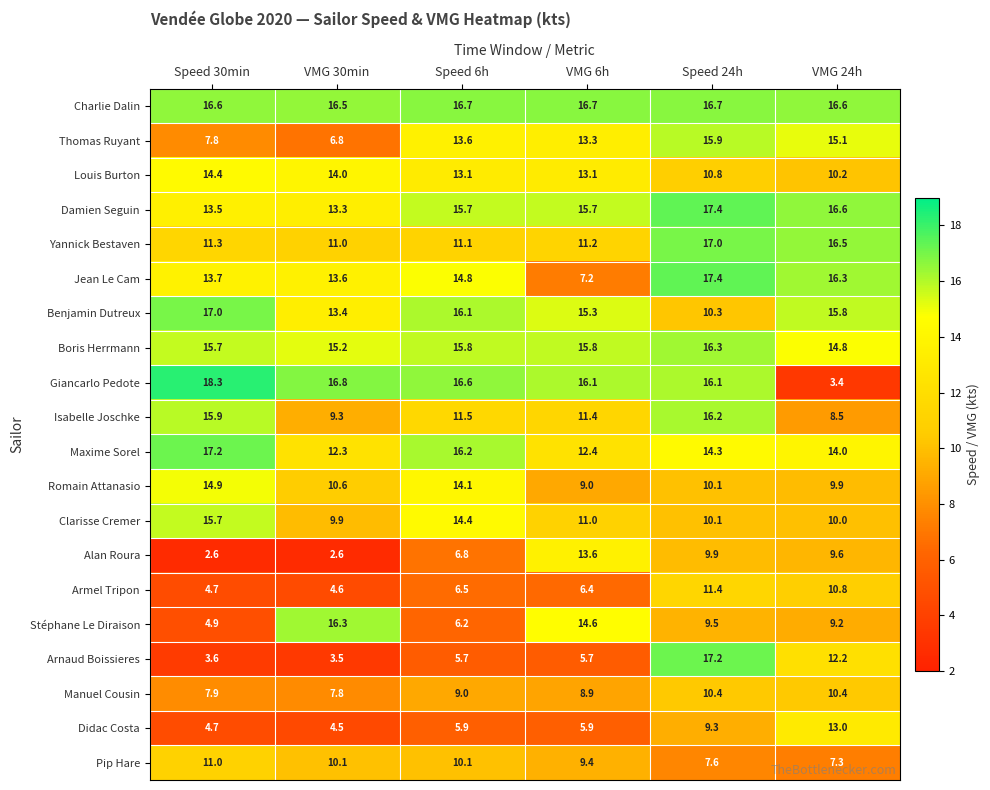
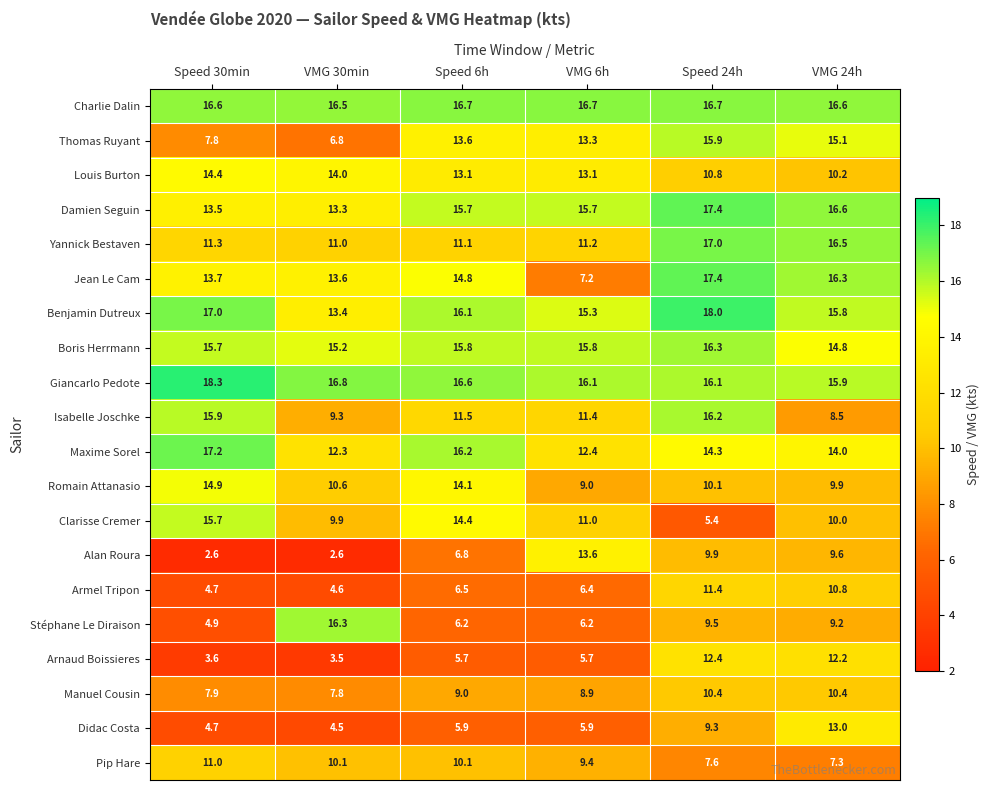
  {
    "Charlie Dalin": {
      "Speed 30min": 16.6,
      "VMG 30min": 16.5,
      "Speed 6h": 16.7,
      "VMG 6h": 16.7,
      "Speed 24h": 16.7,
      "VMG 24h": 16.6
    },
    "Thomas Ruyant": {
      "Speed 30min": 7.8,
      "VMG 30min": 6.8,
      "Speed 6h": 13.6,
      "VMG 6h": 13.3,
      "Speed 24h": 15.9,
      "VMG 24h": 15.1
    },
    "Louis Burton": {
      "Speed 30min": 14.4,
      "VMG 30min": 14.0,
      "Speed 6h": 13.1,
      "VMG 6h": 13.1,
      "Speed 24h": 10.8,
      "VMG 24h": 10.2
    },
    "Damien Seguin": {
      "Speed 30min": 13.5,
      "VMG 30min": 13.3,
      "Speed 6h": 15.7,
      "VMG 6h": 15.7,
      "Speed 24h": 17.4,
      "VMG 24h": 16.6
    },
    "Yannick Bestaven": {
      "Speed 30min": 11.3,
      "VMG 30min": 11.0,
      "Speed 6h": 11.1,
      "VMG 6h": 11.2,
      "Speed 24h": 17.0,
      "VMG 24h": 16.5
    },
    "Jean Le Cam": {
      "Speed 30min": 13.7,
      "VMG 30min": 13.6,
      "Speed 6h": 14.8,
      "VMG 6h": 7.2,
      "Speed 24h": 17.4,
      "VMG 24h": 16.3
    },
    "Benjamin Dutreux": {
      "Speed 30min": 17.0,
      "VMG 30min": 13.4,
      "Speed 6h": 16.1,
      "VMG 6h": 15.3,
-     "Speed 24h": 10.3,
+     "Speed 24h": 18.0,
      "VMG 24h": 15.8
    },
    "Boris Herrmann": {
      "Speed 30min": 15.7,
      "VMG 30min": 15.2,
      "Speed 6h": 15.8,
      "VMG 6h": 15.8,
      "Speed 24h": 16.3,
      "VMG 24h": 14.8
    },
    "Giancarlo Pedote": {
      "Speed 30min": 18.3,
      "VMG 30min": 16.8,
      "Speed 6h": 16.6,
      "VMG 6h": 16.1,
      "Speed 24h": 16.1,
-     "VMG 24h": 3.4
+     "VMG 24h": 15.9
    },
    "Isabelle Joschke": {
      "Speed 30min": 15.9,
      "VMG 30min": 9.3,
      "Speed 6h": 11.5,
      "VMG 6h": 11.4,
      "Speed 24h": 16.2,
      "VMG 24h": 8.5
    },
    "Maxime Sorel": {
      "Speed 30min": 17.2,
      "VMG 30min": 12.3,
      "Speed 6h": 16.2,
      "VMG 6h": 12.4,
      "Speed 24h": 14.3,
      "VMG 24h": 14.0
    },
    "Romain Attanasio": {
      "Speed 30min": 14.9,
      "VMG 30min": 10.6,
      "Speed 6h": 14.1,
      "VMG 6h": 9.0,
      "Speed 24h": 10.1,
      "VMG 24h": 9.9
    },
    "Clarisse Cremer": {
      "Speed 30min": 15.7,
      "VMG 30min": 9.9,
      "Speed 6h": 14.4,
      "VMG 6h": 11.0,
-     "Speed 24h": 10.1,
+     "Speed 24h": 5.4,
      "VMG 24h": 10.0
    },
    "Alan Roura": {
      "Speed 30min": 2.6,
      "VMG 30min": 2.6,
      "Speed 6h": 6.8,
      "VMG 6h": 13.6,
      "Speed 24h": 9.9,
      "VMG 24h": 9.6
    },
    "Armel Tripon": {
      "Speed 30min": 4.7,
      "VMG 30min": 4.6,
      "Speed 6h": 6.5,
      "VMG 6h": 6.4,
      "Speed 24h": 11.4,
      "VMG 24h": 10.8
    },
    "Stéphane Le Diraison": {
      "Speed 30min": 4.9,
      "VMG 30min": 16.3,
      "Speed 6h": 6.2,
-     "VMG 6h": 14.6,
+     "VMG 6h": 6.2,
      "Speed 24h": 9.5,
      "VMG 24h": 9.2
    },
    "Arnaud Boissieres": {
      "Speed 30min": 3.6,
      "VMG 30min": 3.5,
      "Speed 6h": 5.7,
      "VMG 6h": 5.7,
-     "Speed 24h": 17.2,
+     "Speed 24h": 12.4,
      "VMG 24h": 12.2
    },
    "Manuel Cousin": {
      "Speed 30min": 7.9,
      "VMG 30min": 7.8,
      "Speed 6h": 9.0,
      "VMG 6h": 8.9,
      "Speed 24h": 10.4,
      "VMG 24h": 10.4
    },
    "Didac Costa": {
      "Speed 30min": 4.7,
      "VMG 30min": 4.5,
      "Speed 6h": 5.9,
      "VMG 6h": 5.9,
      "Speed 24h": 9.3,
      "VMG 24h": 13.0
    },
    "Pip Hare": {
      "Speed 30min": 11.0,
      "VMG 30min": 10.1,
      "Speed 6h": 10.1,
      "VMG 6h": 9.4,
      "Speed 24h": 7.6
    }
  }
